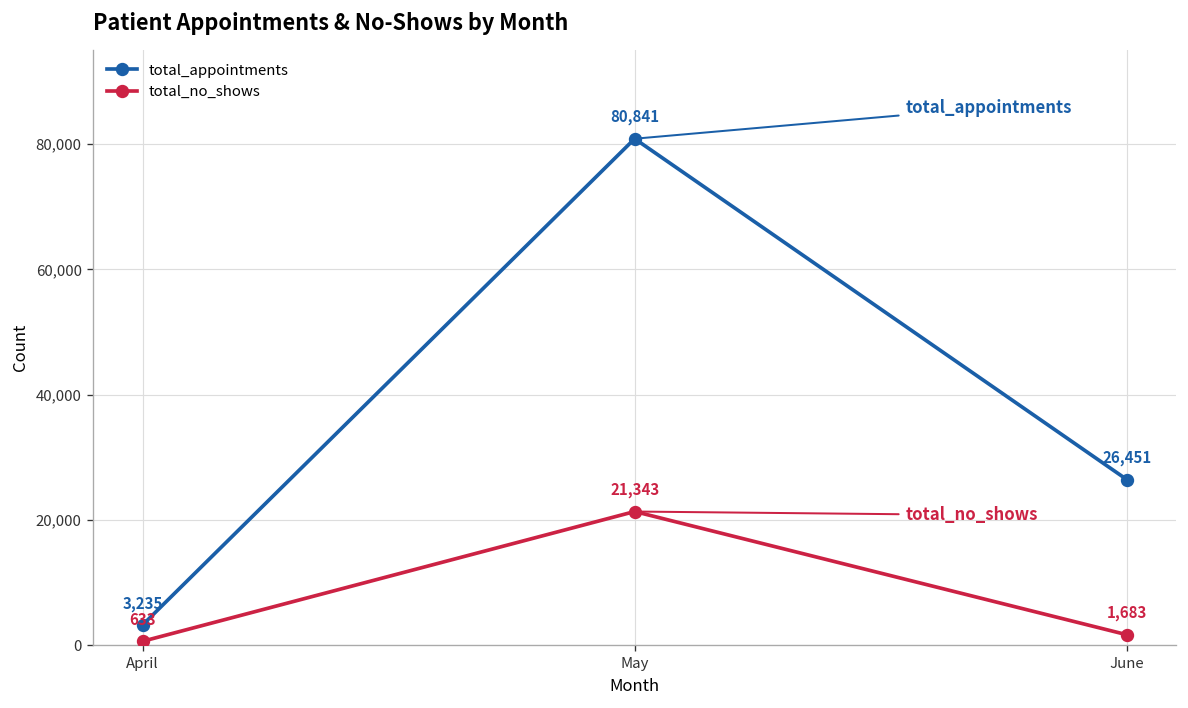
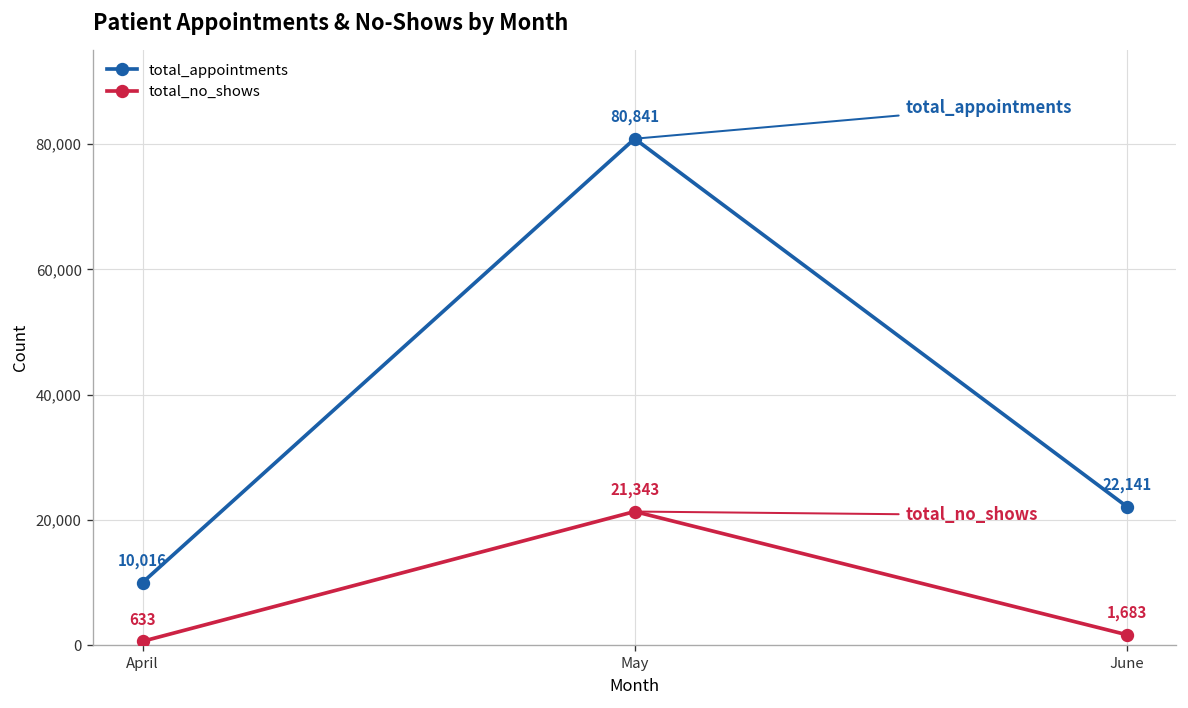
  {
    "total_appointments": {
-     "April": "3,235",
-     "June": "26,451"
+     "April": "10,016",
+     "June": "22,141"
    },
    "total_no_shows": {
      "April": "633",
      "May": "21,343",
      "June": "1,683"
    }
  }
